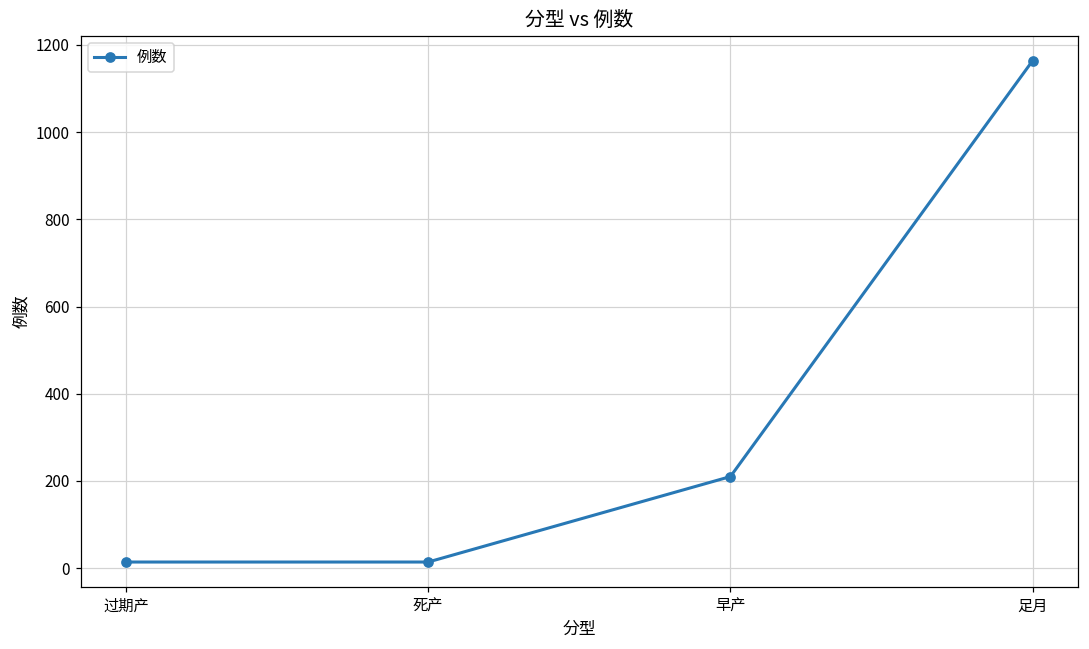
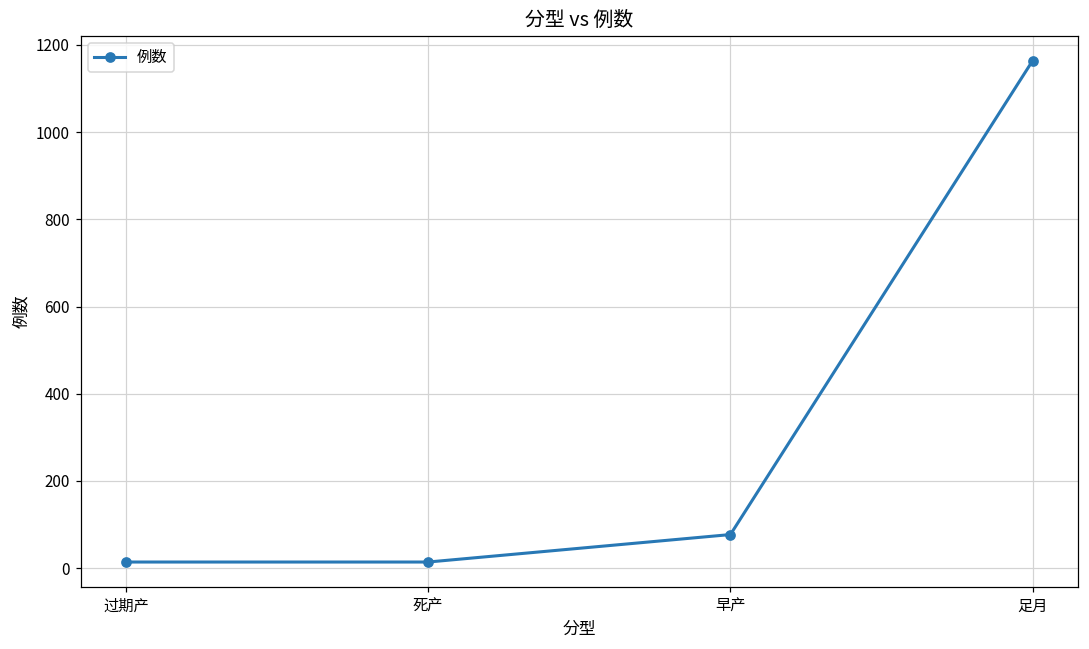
  {
    "过期产": 10,
    "死产": 10,
-   "早产": 210,
+   "早产": 80,
    "足月": 1160
  }
